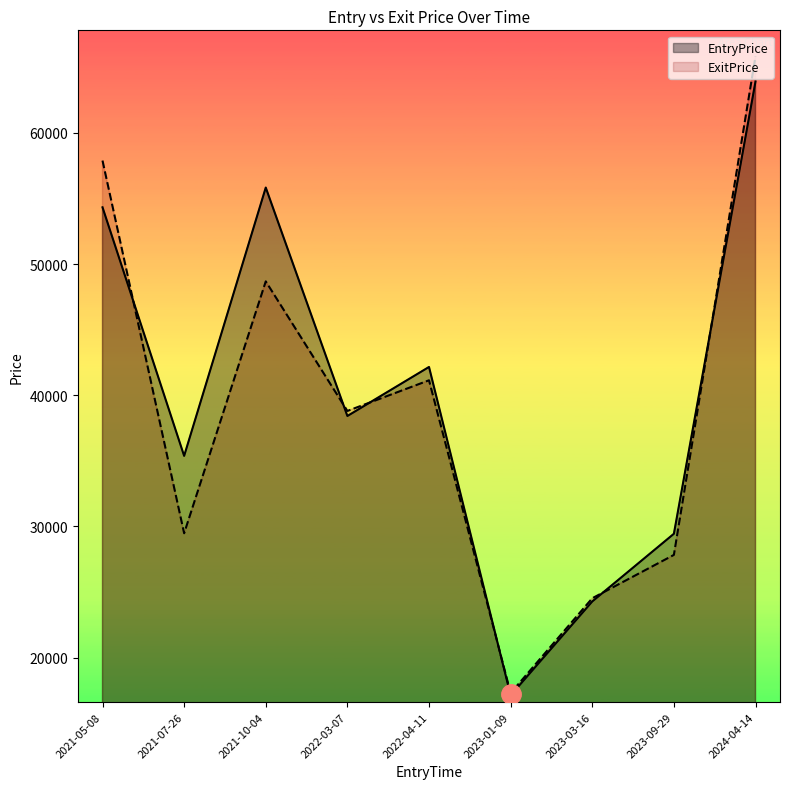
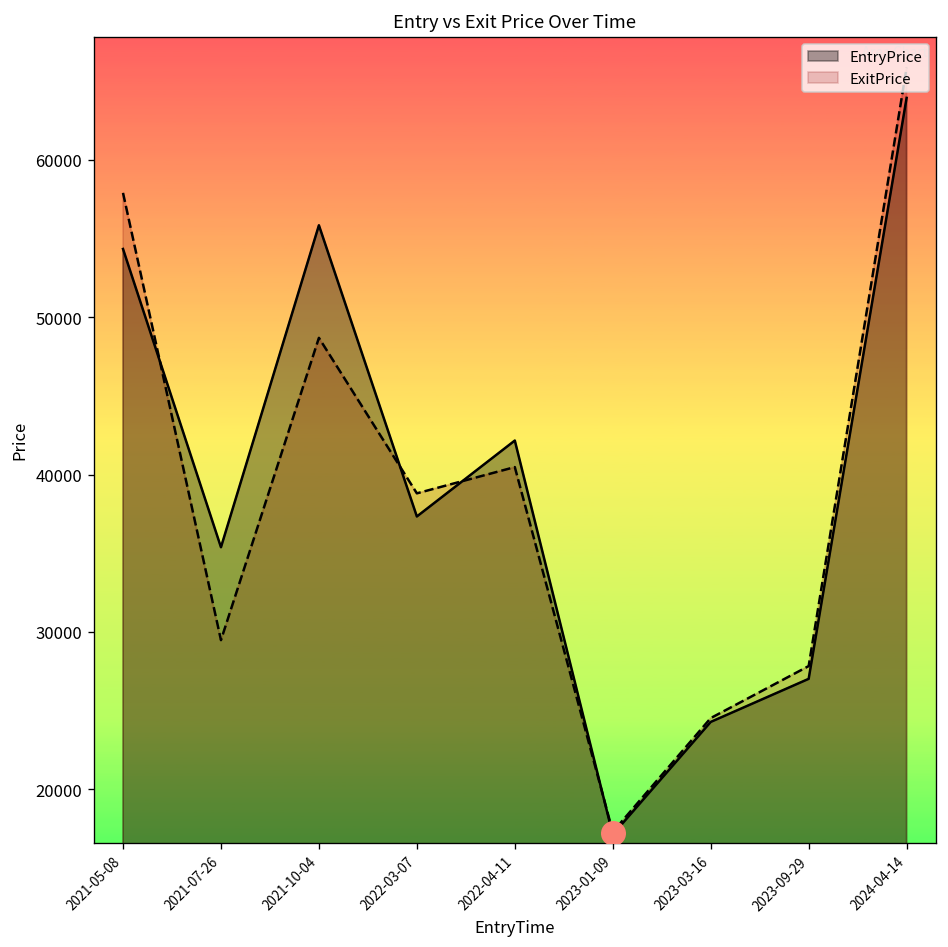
  {
    "EntryPrice": {
      "2021-05-08": 54300,
      "2021-07-26": 35400,
      "2021-10-04": 55800,
-     "2022-03-07": 38400,
+     "2022-03-07": 37300,
      "2022-04-11": 42200,
      "2023-03-16": 24300,
-     "2023-09-29": 29400,
+     "2023-09-29": 27000,
      "2024-04-14": 63900
    },
    "ExitPrice": {
      "2021-05-08": 57900,
      "2021-07-26": 29500,
      "2021-10-04": 48700,
      "2022-03-07": 38800,
-     "2022-04-11": 41100,
+     "2022-04-11": 40500,
      "2023-03-16": 24500,
      "2023-09-29": 27800
    }
  }
